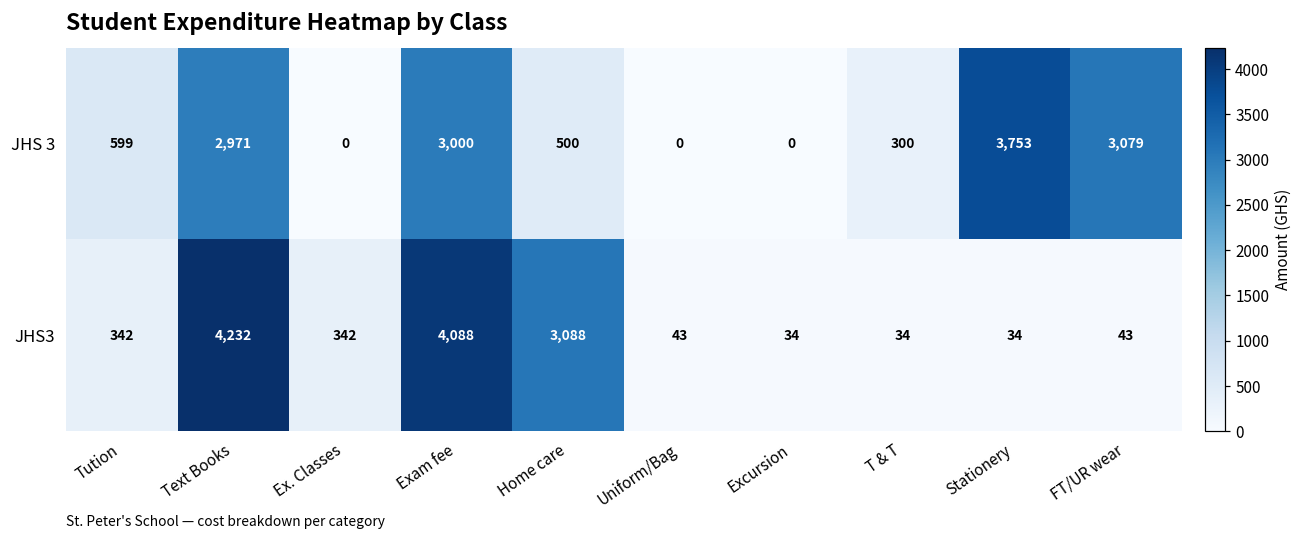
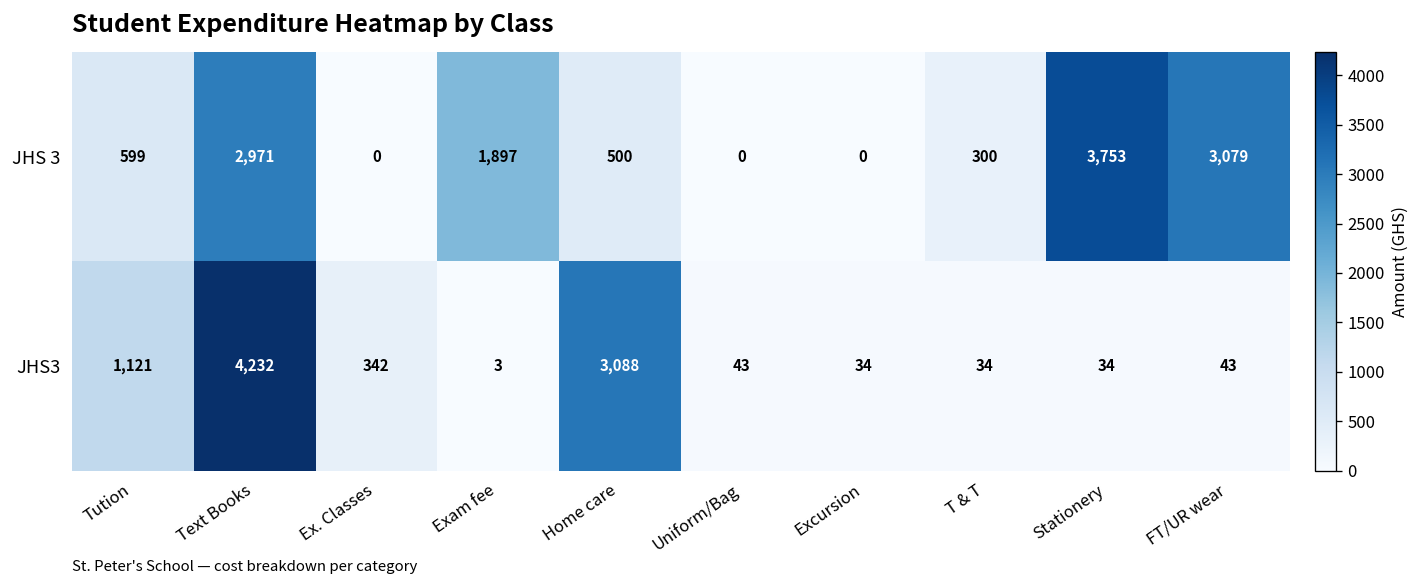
  {
    "JHS 3": {
      "Tution": "599",
      "Text Books": "2,971",
      "Ex. Classes": "0",
-     "Exam fee": "3,000",
+     "Exam fee": "1,897",
      "Home care": "500",
      "Uniform/Bag": "0",
      "Excursion": "0",
      "T & T": "300",
      "Stationery": "3,753",
      "FT/UR wear": "3,079"
    },
    "JHS3": {
-     "Tution": "342",
+     "Tution": "1,121",
      "Text Books": "4,232",
      "Ex. Classes": "342",
-     "Exam fee": "4,088",
+     "Exam fee": "3",
      "Home care": "3,088",
      "Uniform/Bag": "43",
      "Excursion": "34",
      "T & T": "34",
      "Stationery": "34",
      "FT/UR wear": "43"
    }
  }
